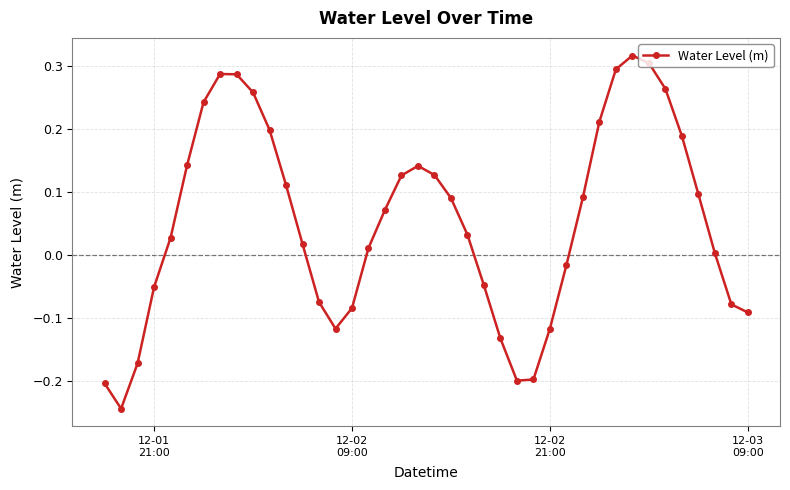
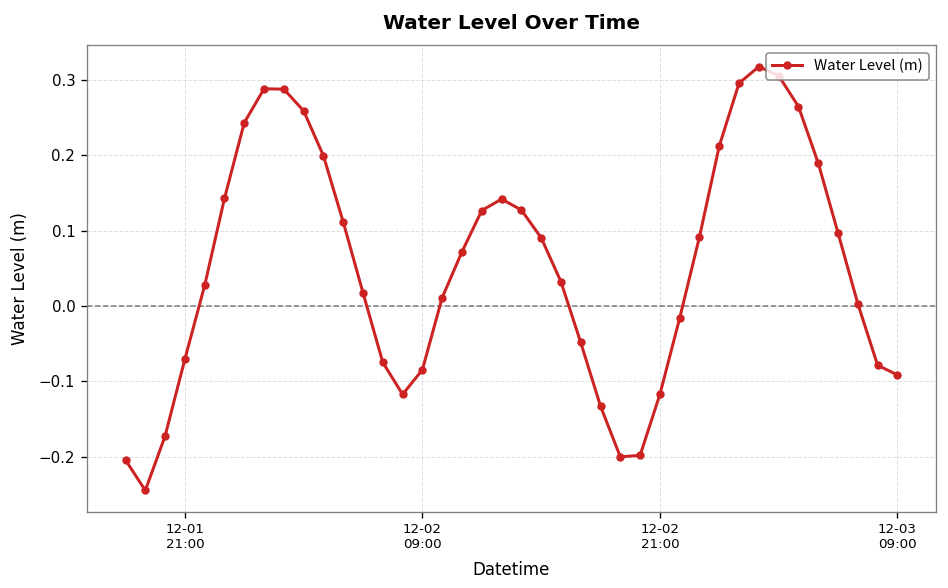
  {
-   "12-01 21:00": -0.05,
+   "12-01 21:00": -0.07,
    "12-02 09:00": -0.08,
    "12-02 21:00": -0.12,
    "12-03 09:00": -0.09
  }
